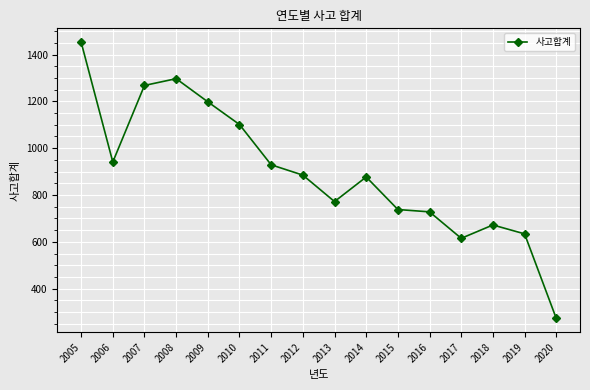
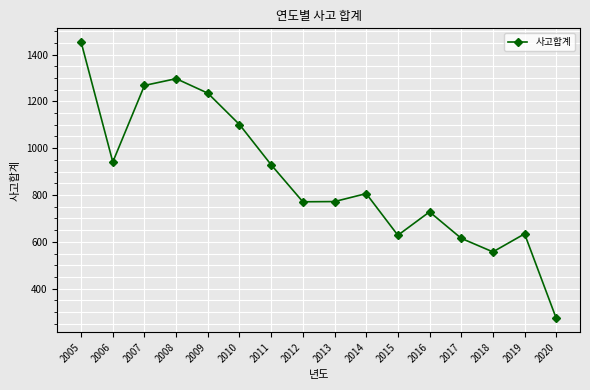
  {
    "2005": 1450,
    "2006": 940,
    "2007": 1270,
    "2008": 1300,
-   "2009": 1200,
+   "2009": 1240,
    "2010": 1100,
    "2011": 930,
-   "2012": 890,
+   "2012": 770,
    "2013": 770,
-   "2014": 880,
-   "2015": 740,
+   "2014": 810,
+   "2015": 630,
    "2016": 730,
    "2017": 620,
-   "2018": 670,
+   "2018": 560,
    "2019": 630,
    "2020": 270
  }
